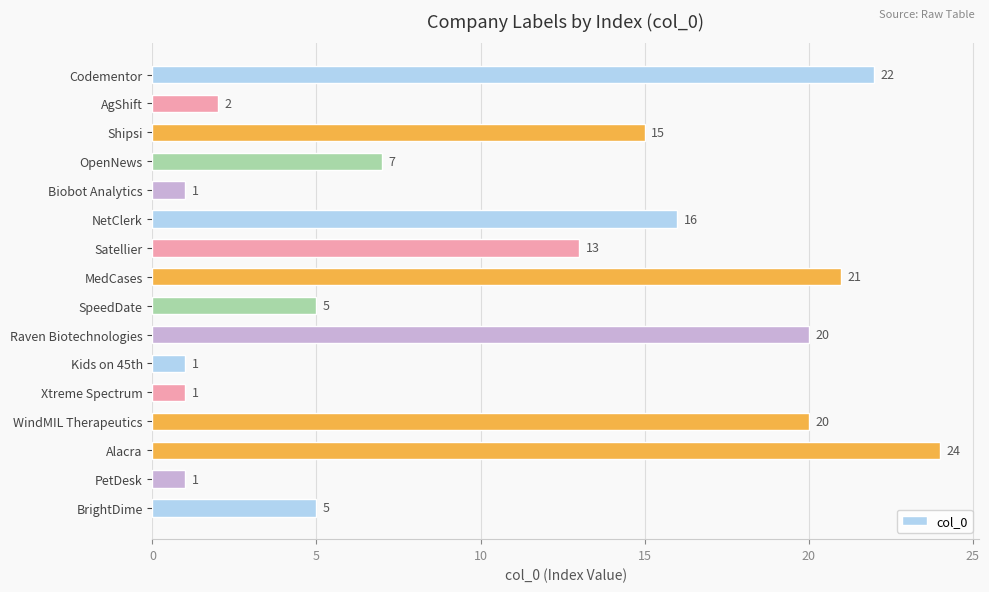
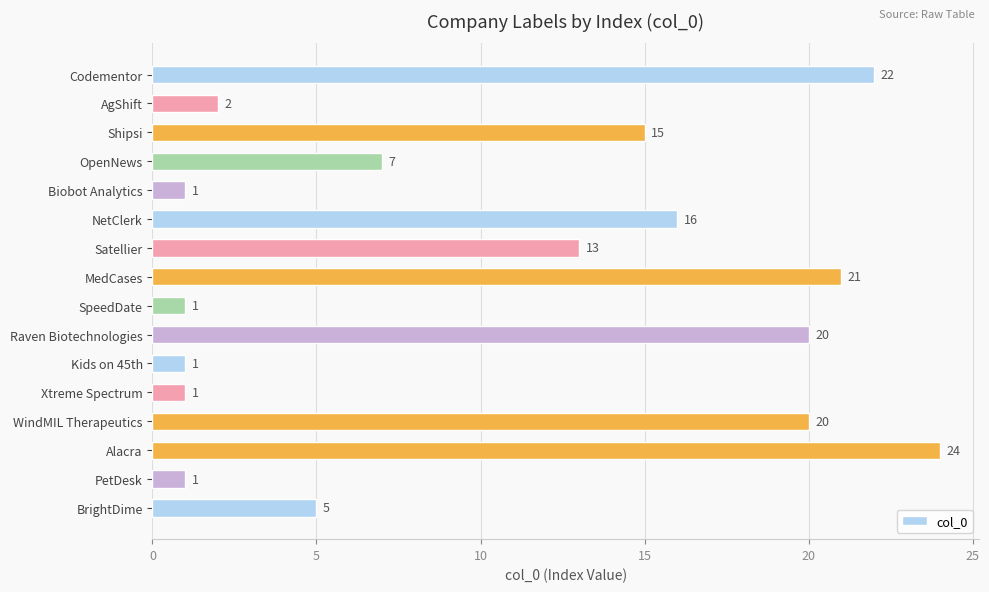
  {
    "Codementor": 22,
    "AgShift": 2,
    "Shipsi": 15,
    "OpenNews": 7,
    "Biobot Analytics": 1,
    "NetClerk": 16,
    "Satellier": 13,
    "MedCases": 21,
-   "SpeedDate": 5,
+   "SpeedDate": 1,
    "Raven Biotechnologies": 20,
    "Kids on 45th": 1,
    "Xtreme Spectrum": 1,
    "WindMIL Therapeutics": 20,
    "Alacra": 24,
    "PetDesk": 1,
    "BrightDime": 5
  }
